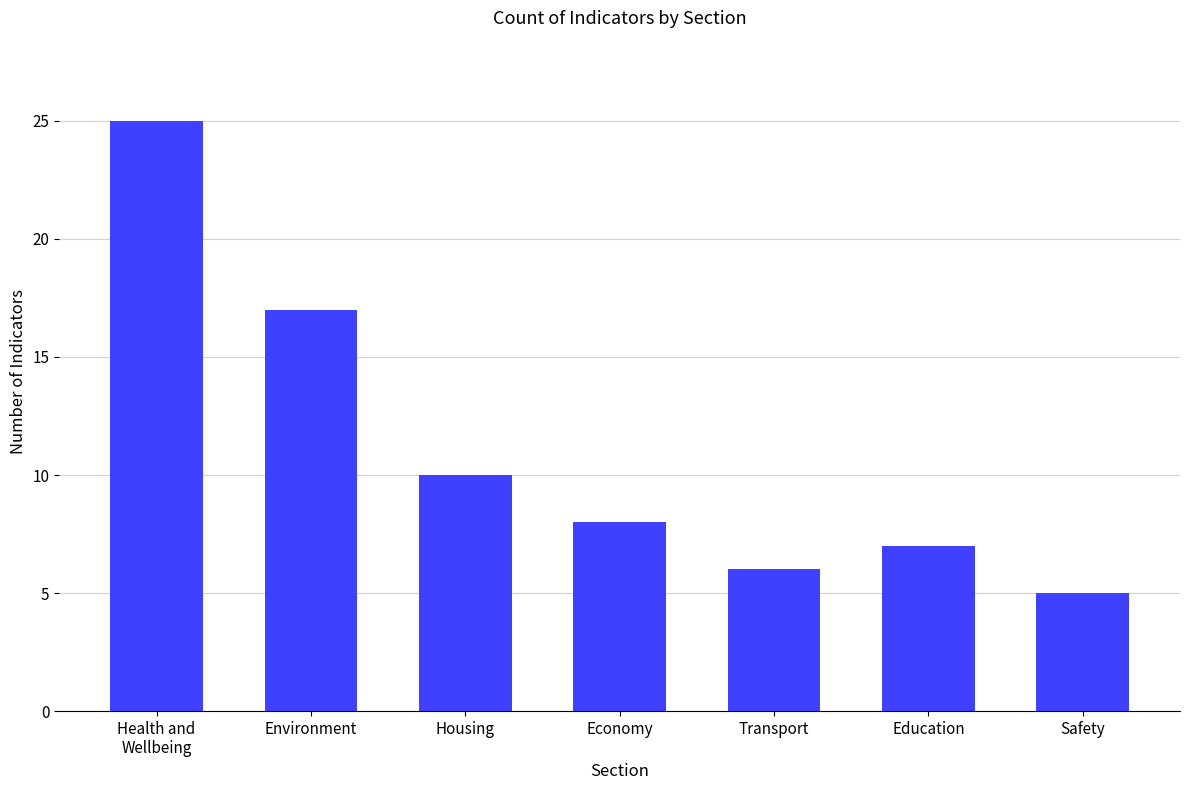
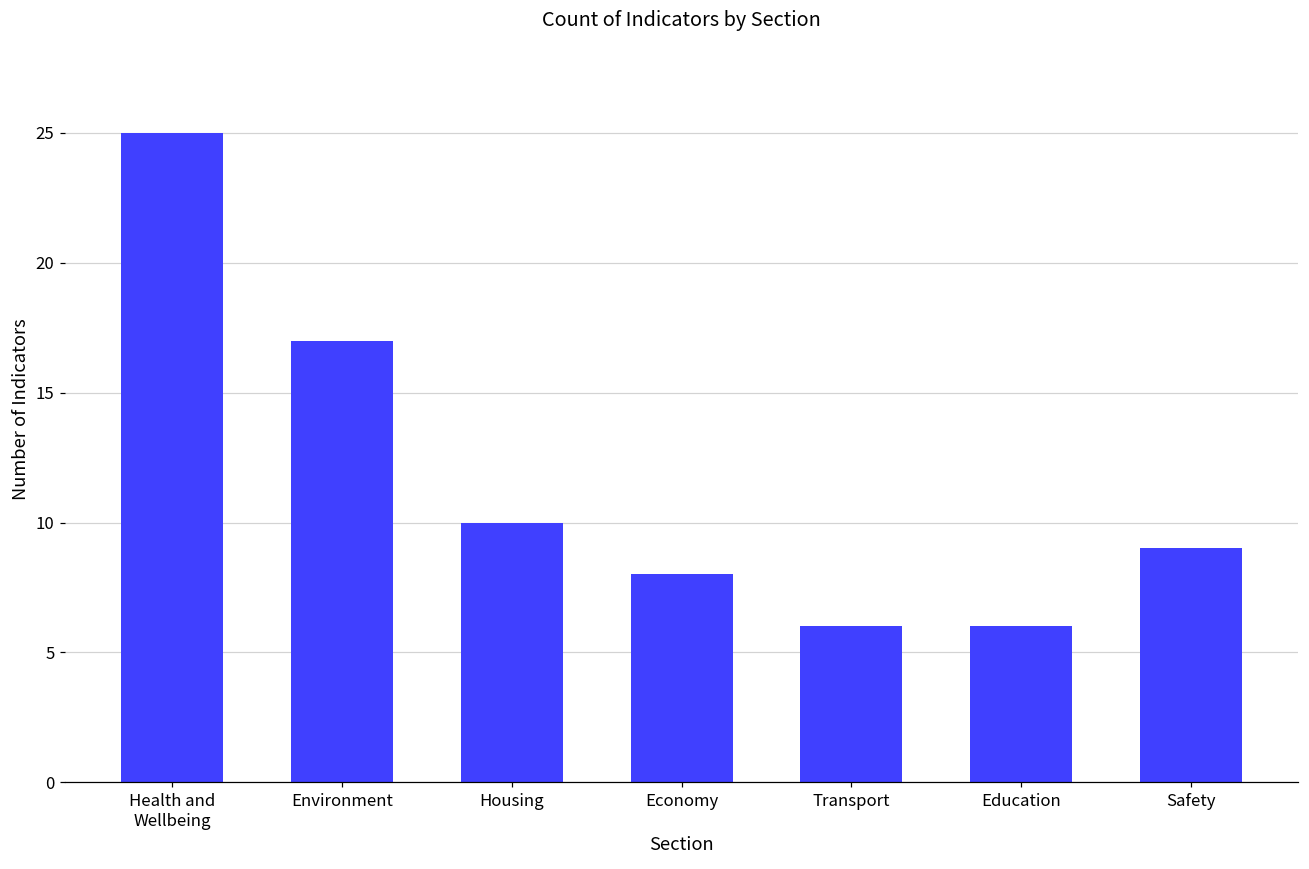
  {
    "Health and Wellbeing": 25,
    "Environment": 17,
    "Housing": 10,
    "Economy": 8,
    "Transport": 6,
-   "Education": 7,
-   "Safety": 5
+   "Education": 6,
+   "Safety": 9
  }
